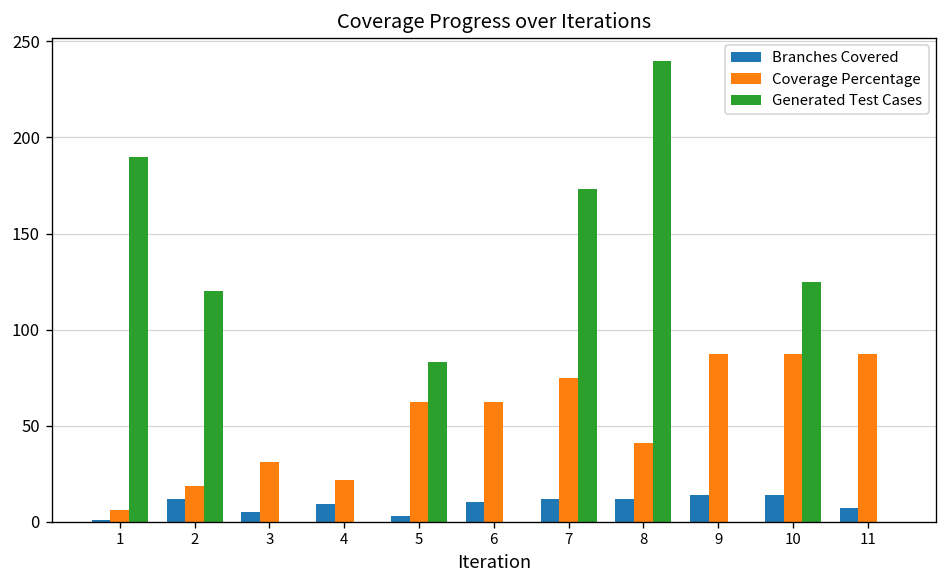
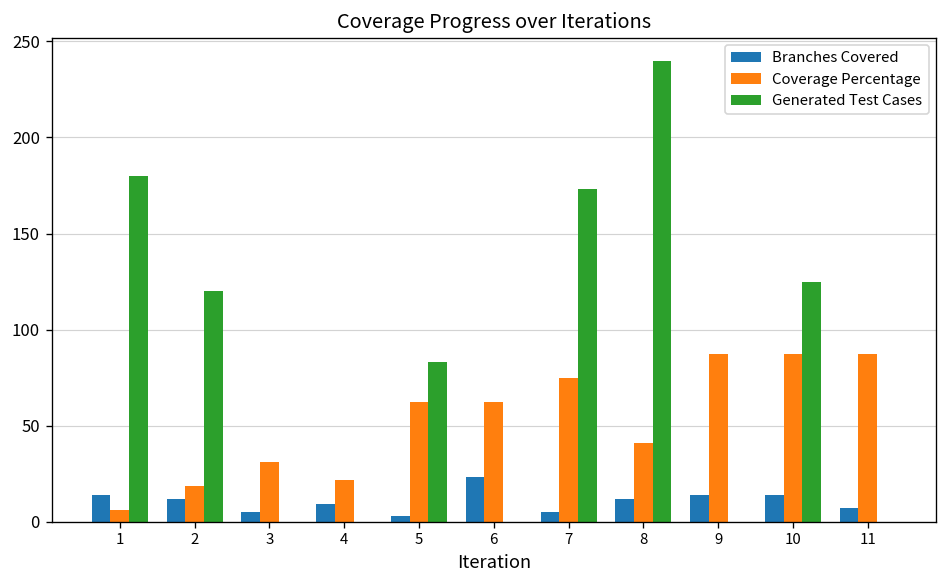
  {
    "Branches Covered": {
-     "1": 1,
+     "1": 14,
      "2": 12,
      "3": 5,
      "4": 9,
      "5": 3,
-     "6": 10,
-     "7": 12,
+     "6": 23,
+     "7": 5,
      "8": 12,
      "9": 14,
      "10": 14,
      "11": 7
    },
    "Coverage Percentage": {
      "1": 6,
      "2": 19,
      "3": 31,
      "4": 22,
      "5": 63,
      "6": 63,
      "7": 75,
      "8": 41,
      "9": 88,
      "10": 88,
      "11": 88
    },
    "Generated Test Cases": {
-     "1": 190,
+     "1": 180,
      "2": 120,
      "3": 0,
      "4": 0,
      "5": 83,
      "6": 0,
      "7": 173,
      "8": 240,
      "9": 0,
      "10": 125,
      "11": 0
    }
  }
